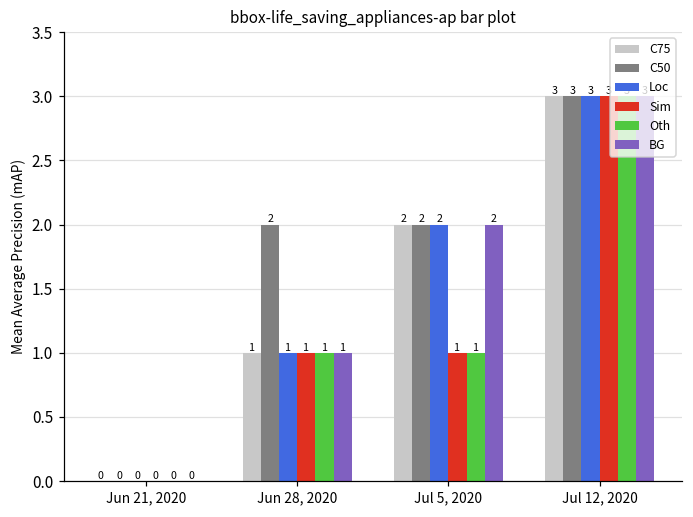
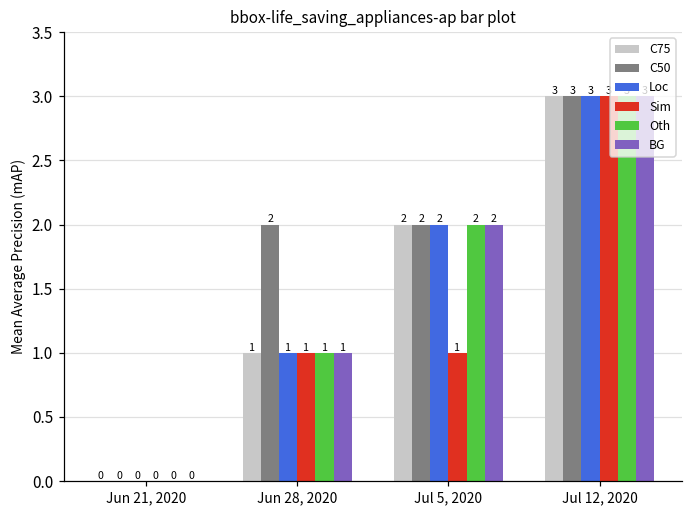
  {
    "C75": {
      "Jun 21, 2020": 0,
      "Jun 28, 2020": 1,
      "Jul 5, 2020": 2,
      "Jul 12, 2020": 3
    },
    "C50": {
      "Jun 21, 2020": 0,
      "Jun 28, 2020": 2,
      "Jul 5, 2020": 2,
      "Jul 12, 2020": 3
    },
    "Loc": {
      "Jun 21, 2020": 0,
      "Jun 28, 2020": 1,
      "Jul 5, 2020": 2,
      "Jul 12, 2020": 3
    },
    "Sim": {
      "Jun 21, 2020": 0,
      "Jun 28, 2020": 1,
      "Jul 5, 2020": 1
    },
    "Oth": {
      "Jun 21, 2020": 0,
      "Jun 28, 2020": 1,
-     "Jul 5, 2020": 1
+     "Jul 5, 2020": 2
    },
    "BG": {
      "Jun 21, 2020": 0,
      "Jun 28, 2020": 1,
      "Jul 5, 2020": 2
    }
  }
